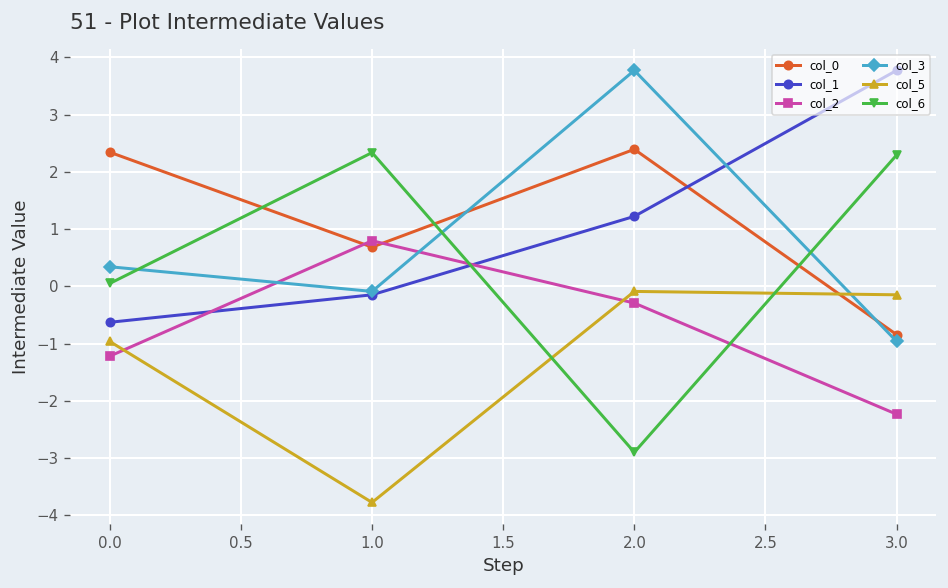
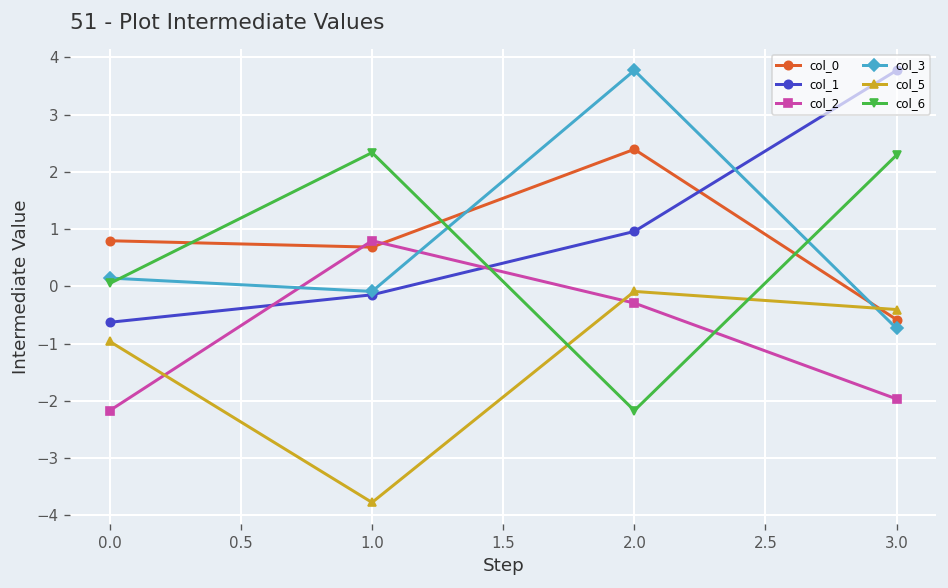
  {
    "col_0": {
-     "0.0": 2.3,
+     "0.0": 0.8,
      "1.0": 0.7,
      "2.0": 2.4,
-     "3.0": -0.8
+     "3.0": -0.6
    },
    "col_1": {
      "0.0": -0.6,
      "1.0": -0.1,
-     "2.0": 1.2
+     "2.0": 1.0
    },
    "col_2": {
-     "0.0": -1.2,
+     "0.0": -2.2,
      "1.0": 0.8,
      "2.0": -0.3,
-     "3.0": -2.2
+     "3.0": -2.0
    },
    "col_3": {
-     "0.0": 0.3,
+     "0.0": 0.1,
      "1.0": -0.1,
      "2.0": 3.8,
-     "3.0": -1.0
+     "3.0": -0.7
    },
    "col_5": {
      "0.0": -1.0,
      "1.0": -3.8,
      "2.0": -0.1,
-     "3.0": -0.1
+     "3.0": -0.4
    },
    "col_6": {
      "0.0": 0.1,
      "1.0": 2.3,
-     "2.0": -2.9,
+     "2.0": -2.2,
      "3.0": 2.3
    }
  }
